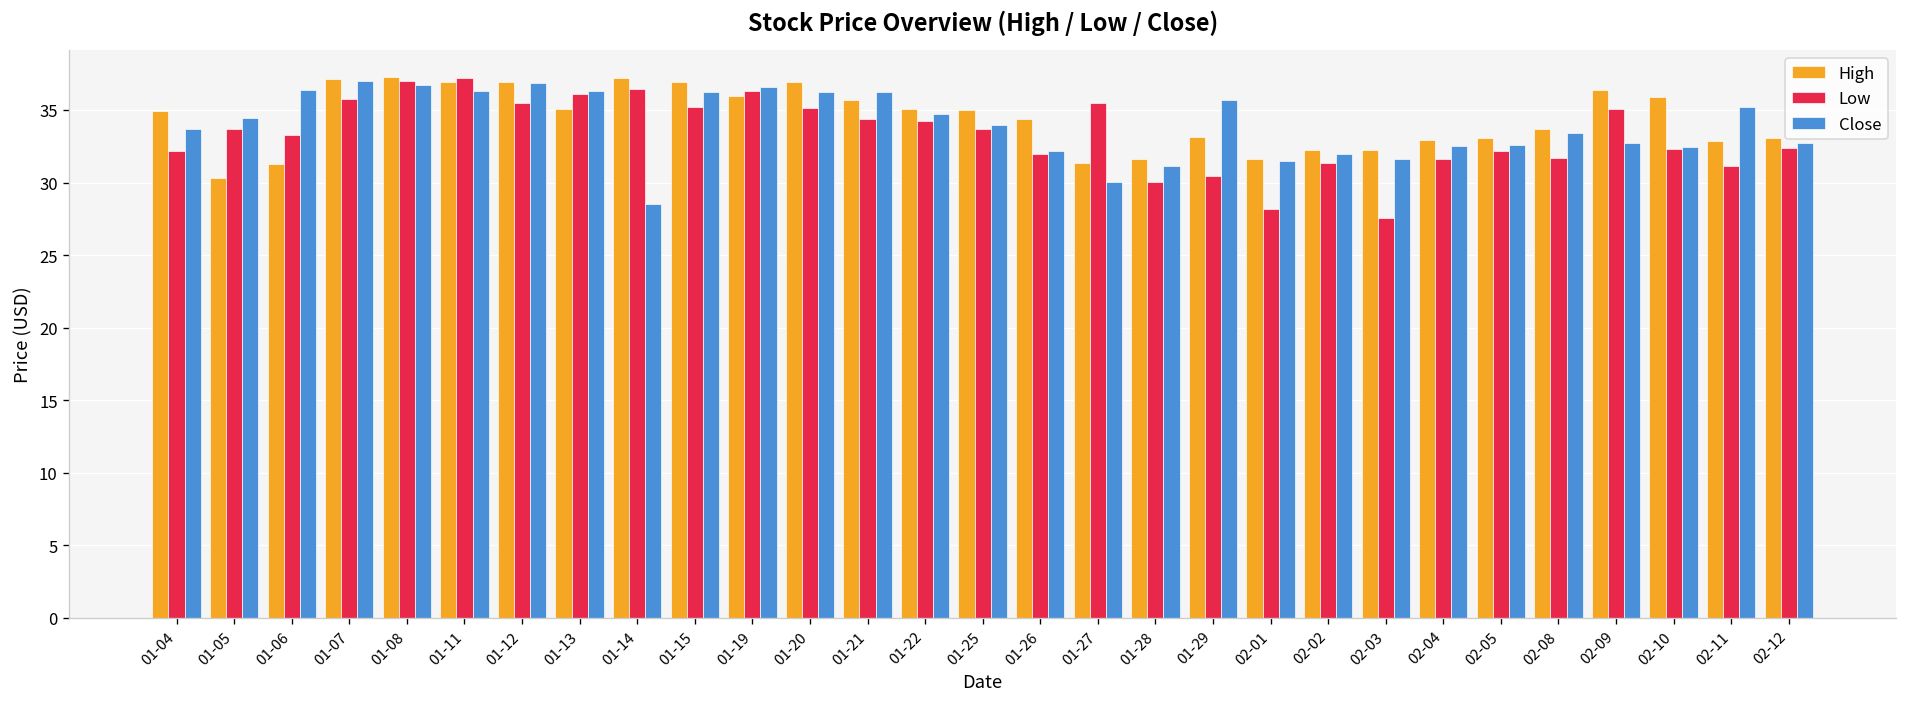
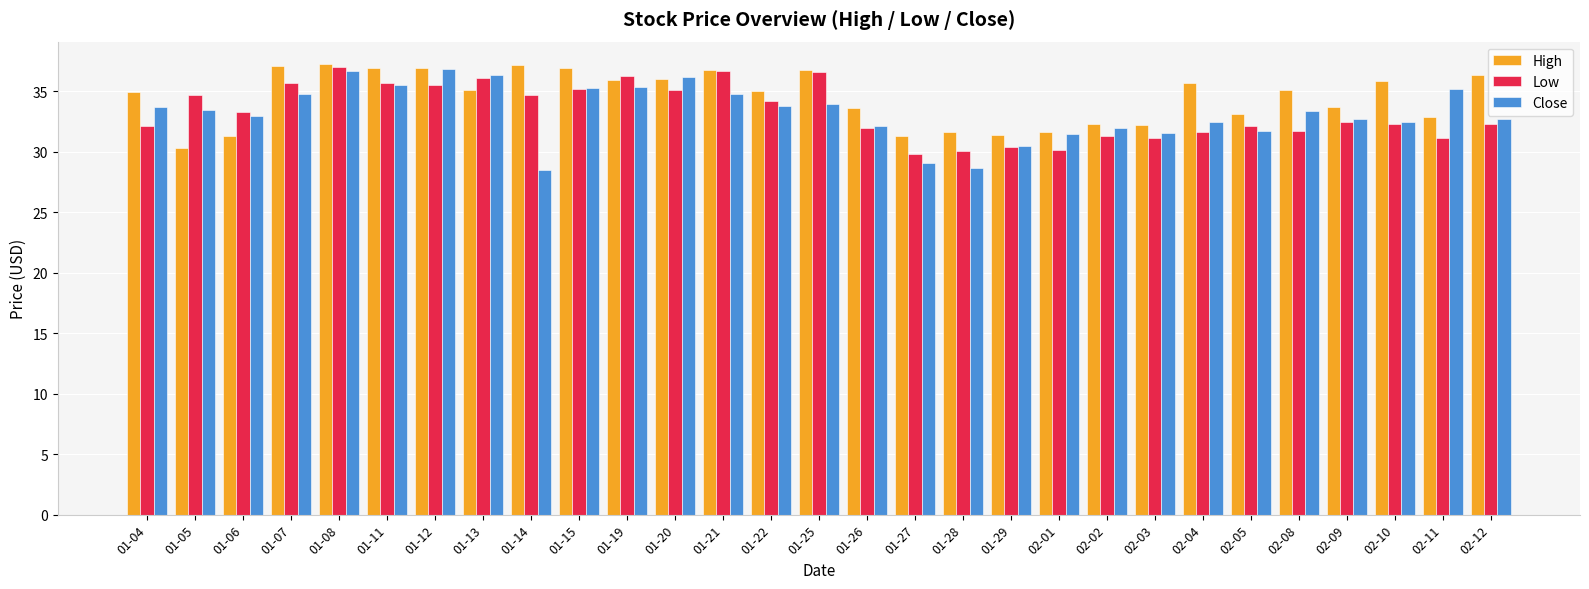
  {
    "High": {
      "01-04": 34.9,
      "01-05": 30.3,
      "01-06": 31.3,
      "01-07": 37.1,
      "01-08": 37.3,
      "01-11": 36.9,
      "01-12": 36.9,
      "01-13": 35.1,
      "01-14": 37.2,
      "01-15": 36.9,
      "01-19": 36.0,
-     "01-20": 36.9,
-     "01-21": 35.7,
+     "01-20": 36.0,
+     "01-21": 36.8,
      "01-22": 35.1,
-     "01-25": 35.0,
-     "01-26": 34.4,
+     "01-25": 36.8,
+     "01-26": 33.6,
      "01-27": 31.3,
      "01-28": 31.6,
-     "01-29": 33.1,
+     "01-29": 31.4,
      "02-01": 31.7,
      "02-02": 32.3,
      "02-03": 32.2,
-     "02-04": 33.0,
+     "02-04": 35.7,
      "02-05": 33.1,
-     "02-08": 33.7,
-     "02-09": 36.4,
+     "02-08": 35.1,
+     "02-09": 33.7,
      "02-10": 35.9,
      "02-11": 32.9,
-     "02-12": 33.1
+     "02-12": 36.4
    },
    "Low": {
      "01-04": 32.2,
-     "01-05": 33.7,
+     "01-05": 34.8,
      "01-06": 33.3,
      "01-07": 35.7,
      "01-08": 37.0,
-     "01-11": 37.2,
+     "01-11": 35.7,
      "01-12": 35.5,
      "01-13": 36.1,
-     "01-14": 36.4,
+     "01-14": 34.7,
      "01-15": 35.2,
      "01-19": 36.3,
      "01-20": 35.2,
-     "01-21": 34.4,
+     "01-21": 36.7,
      "01-22": 34.2,
-     "01-25": 33.7,
+     "01-25": 36.6,
      "01-26": 32.0,
-     "01-27": 35.5,
+     "01-27": 29.9,
      "01-28": 30.1,
      "01-29": 30.4,
-     "02-01": 28.2,
+     "02-01": 30.2,
      "02-02": 31.4,
-     "02-03": 27.5,
+     "02-03": 31.2,
      "02-04": 31.6,
      "02-05": 32.1,
      "02-08": 31.7,
-     "02-09": 35.1,
+     "02-09": 32.5,
      "02-10": 32.3,
      "02-11": 31.2,
      "02-12": 32.4
    },
    "Close": {
      "01-04": 33.7,
-     "01-05": 34.5,
-     "01-06": 36.4,
-     "01-07": 37.0,
+     "01-05": 33.5,
+     "01-06": 33.0,
+     "01-07": 34.8,
      "01-08": 36.7,
-     "01-11": 36.3,
+     "01-11": 35.6,
      "01-12": 36.9,
      "01-13": 36.3,
      "01-14": 28.5,
-     "01-15": 36.2,
-     "01-19": 36.6,
+     "01-15": 35.3,
+     "01-19": 35.4,
      "01-20": 36.2,
-     "01-21": 36.2,
-     "01-22": 34.7,
+     "01-21": 34.8,
+     "01-22": 33.8,
      "01-25": 34.0,
      "01-26": 32.2,
-     "01-27": 30.1,
-     "01-28": 31.1,
-     "01-29": 35.7,
+     "01-27": 29.1,
+     "01-28": 28.6,
+     "01-29": 30.5,
      "02-01": 31.5,
      "02-02": 31.9,
      "02-03": 31.6,
      "02-04": 32.5,
-     "02-05": 32.6,
+     "02-05": 31.8,
      "02-08": 33.4,
      "02-09": 32.7,
      "02-10": 32.5,
      "02-11": 35.2,
      "02-12": 32.7
    }
  }
